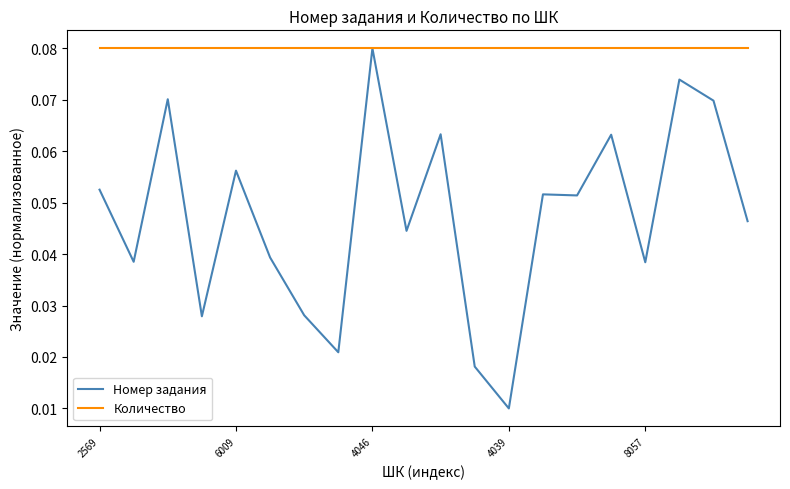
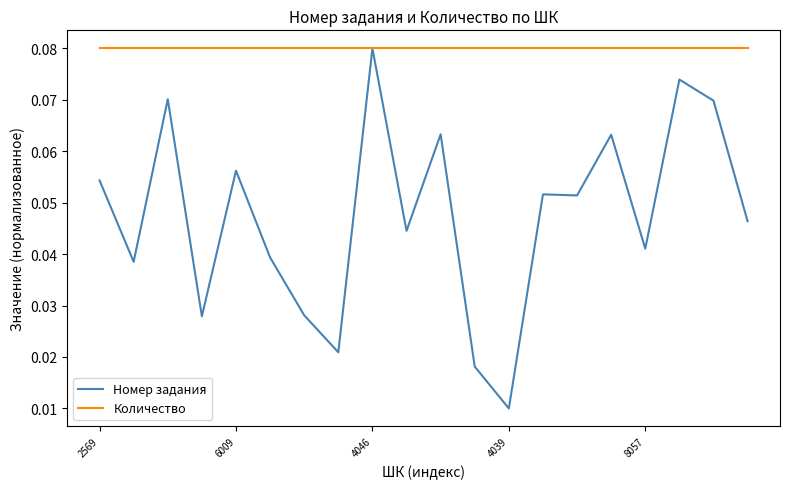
  {
    "Номер задания": {
-     "2569": 0.053,
+     "2569": 0.054,
      "6009": 0.056,
      "4039": 0.010,
-     "8057": 0.038
+     "8057": 0.041
    },
    "Количество": {
      "2569": 0.080,
      "6009": 0.080,
      "4039": 0.080,
      "8057": 0.080
    }
  }
